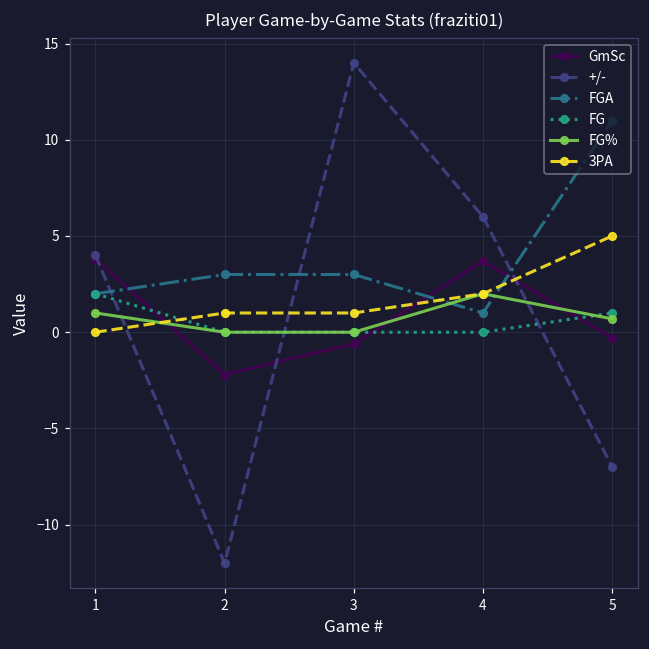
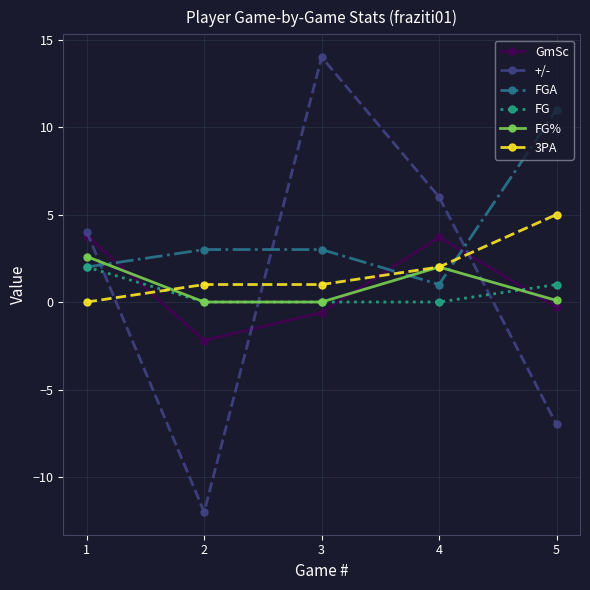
  {
    "GmSc": {
      "1": 3.8,
      "2": -2.2,
      "3": -0.6,
      "4": 3.7,
      "5": -0.3
    },
    "FG%": {
-     "1": 1.0,
-     "5": 0.7
+     "1": 2.6,
+     "5": 0.1
    },
    "3PA": {
      "1": 0.0,
      "2": 1.0,
      "3": 1.0,
      "5": 5.0
    }
  }
